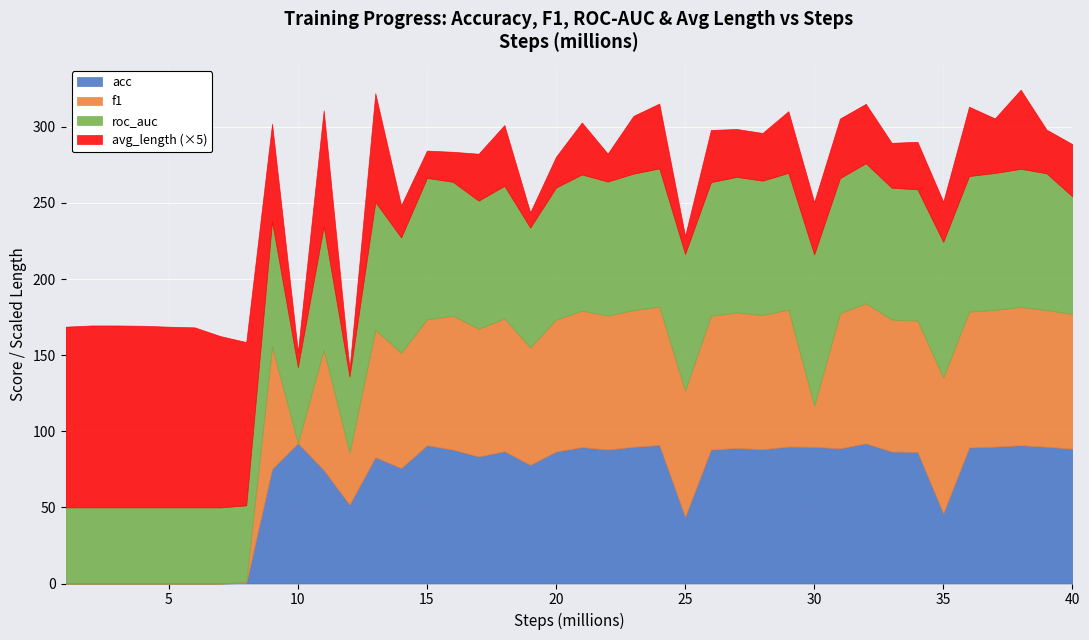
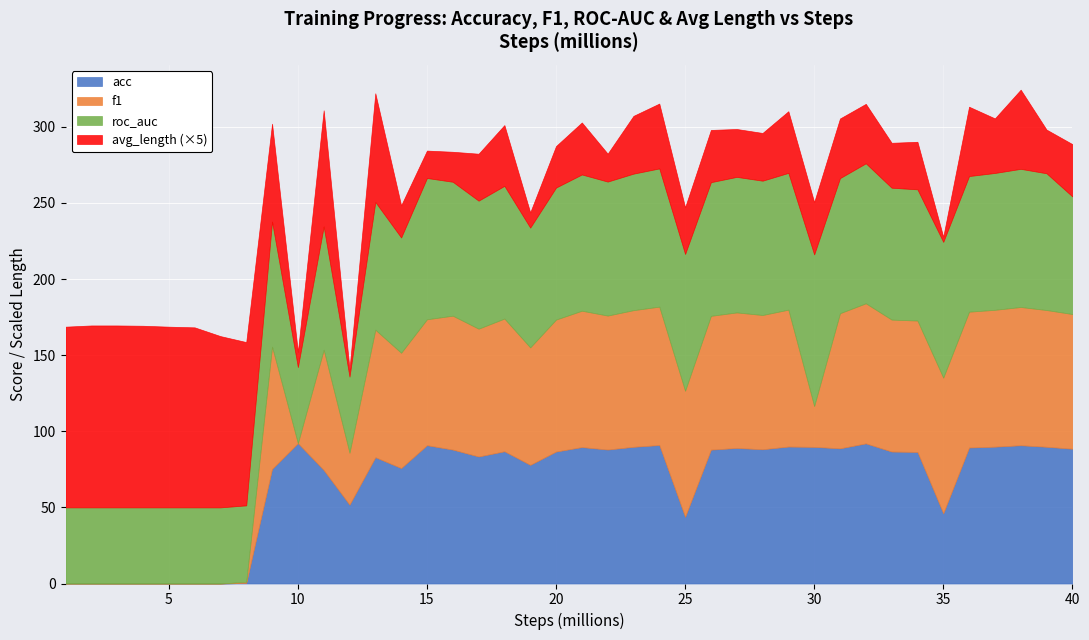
  {
    "acc": {
      "15": 91,
      "20": 87,
      "25": 44,
      "30": 90,
      "35": 46,
      "40": 89
    },
    "f1": {
      "15": 83,
      "20": 87,
      "25": 83,
      "30": 27,
      "35": 89,
      "40": 88
    },
    "roc_auc": {
      "5": 50,
      "10": 50,
      "15": 93,
      "20": 87,
      "25": 90,
      "30": 100,
      "35": 89,
      "40": 77
    },
    "avg_length (×5)": {
      "5": 119,
      "10": 10,
      "15": 18,
-     "20": 20,
-     "25": 12,
+     "20": 27,
+     "25": 31,
      "30": 34,
-     "35": 26,
+     "35": 3,
      "40": 34
    }
  }
